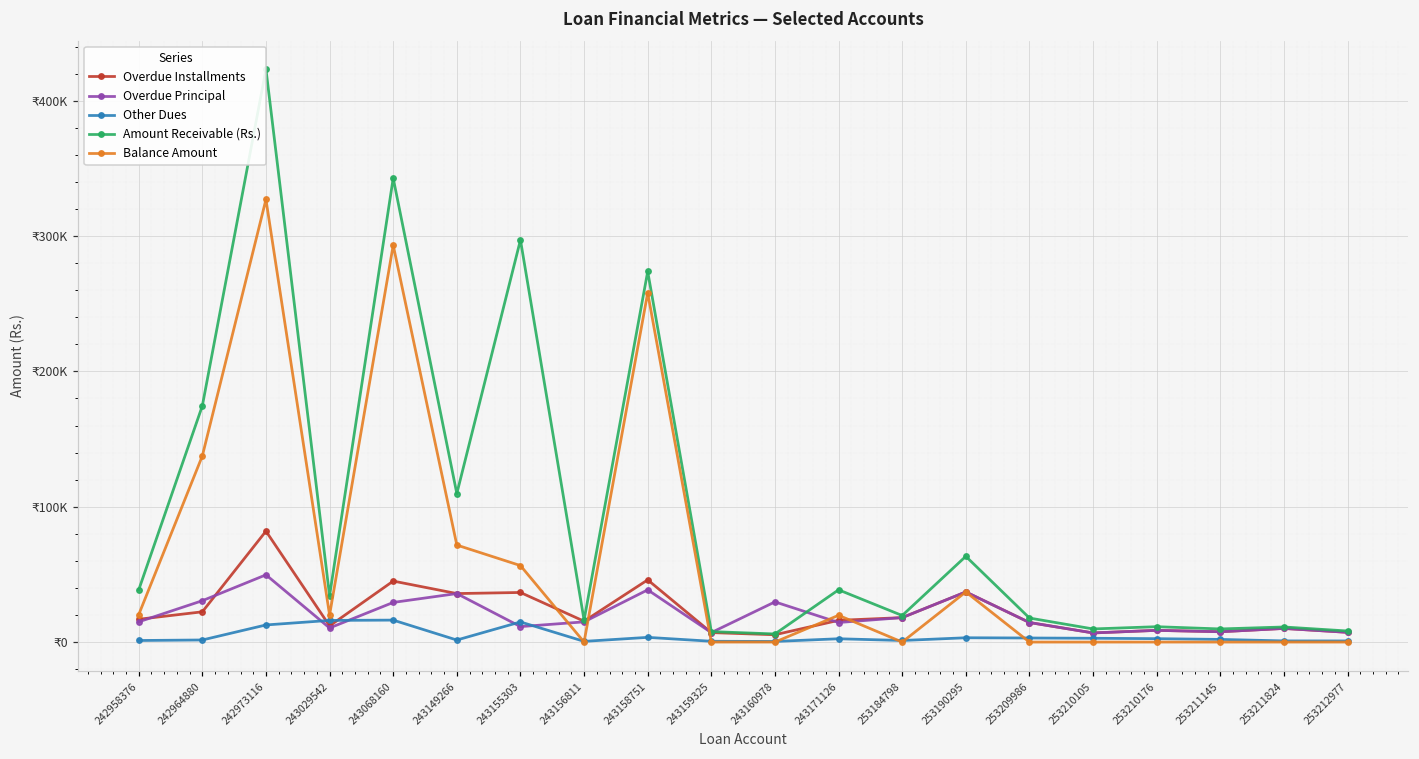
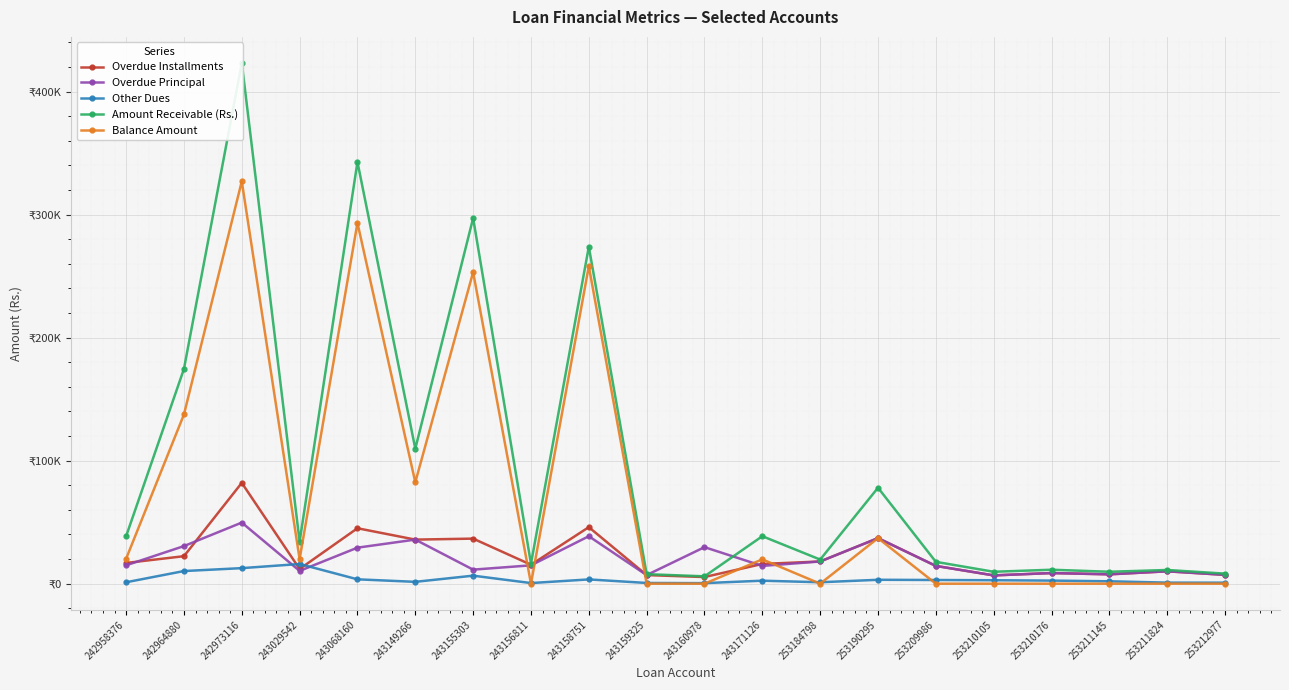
  {
    "Overdue Installments": {
      "242964880": "₹22000",
      "242973116": "₹82000",
      "243068160": "₹45000",
      "243155303": "₹37000",
      "243158751": "₹46000"
    },
    "Overdue Principal": {
      "242964880": "₹31000",
      "242973116": "₹50000",
      "243068160": "₹29000",
      "243155303": "₹11000",
      "243158751": "₹39000",
      "243160978": "₹30000"
    },
    "Other Dues": {
      "242958376": "₹1000",
-     "242964880": "₹2000",
+     "242964880": "₹10000",
      "242973116": "₹13000",
      "243029542": "₹16000",
-     "243068160": "₹16000",
+     "243068160": "₹4000",
      "243149266": "₹2000",
-     "243155303": "₹15000",
+     "243155303": "₹7000",
      "243158751": "₹3000",
      "243171126": "₹2000",
      "253190295": "₹3000",
      "253209986": "₹3000",
      "253210105": "₹3000",
      "253210176": "₹3000"
    },
    "Amount Receivable (Rs.)": {
      "242958376": "₹39000",
      "242964880": "₹175000",
      "243029542": "₹34000",
      "243068160": "₹343000",
      "243149266": "₹110000",
      "243155303": "₹297000",
      "243158751": "₹274000",
      "243171126": "₹39000",
-     "253190295": "₹63000",
+     "253190295": "₹78000",
      "253209986": "₹18000",
      "253210105": "₹10000",
      "253210176": "₹11000"
    },
    "Balance Amount": {
      "242958376": "₹20000",
      "242964880": "₹138000",
      "242973116": "₹327000",
      "243029542": "₹20000",
      "243068160": "₹293000",
-     "243149266": "₹72000",
-     "243155303": "₹57000",
+     "243149266": "₹82000",
+     "243155303": "₹253000",
      "243158751": "₹258000",
      "243171126": "₹20000",
      "253209986": "₹0",
      "253210105": "₹0",
      "253210176": "₹0"
    }
  }
